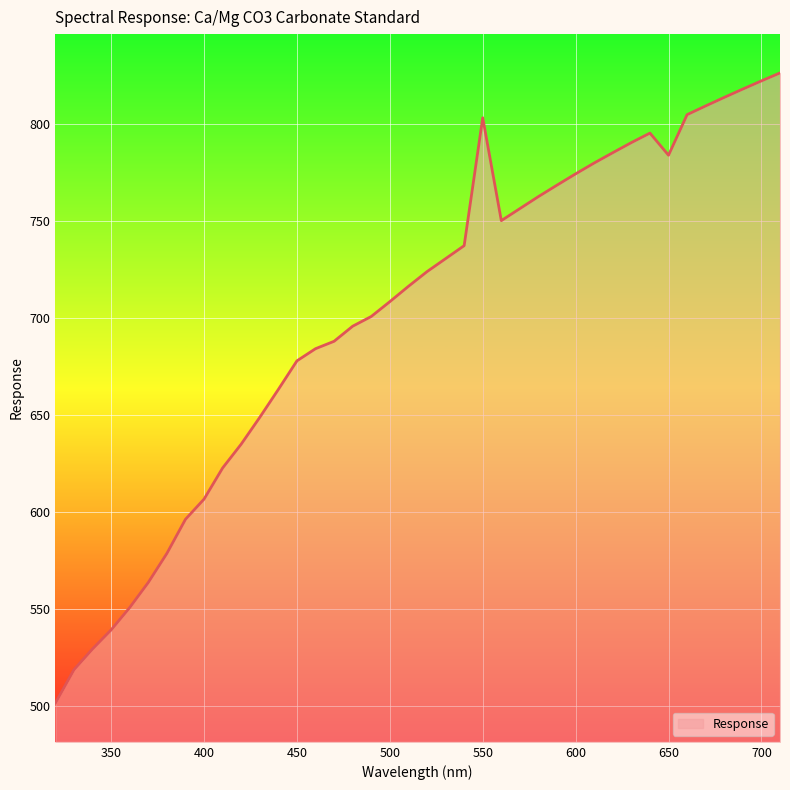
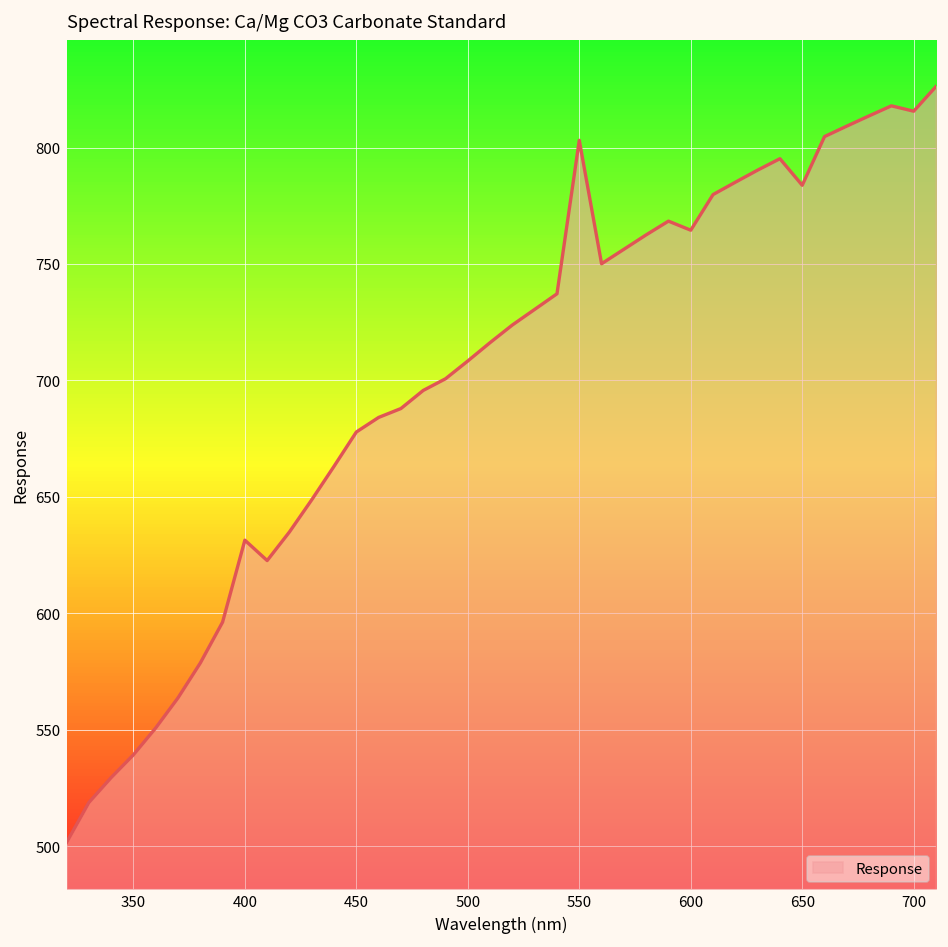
  {
    "350": 539,
-   "400": 607,
+   "400": 631,
    "450": 678,
    "500": 708,
    "550": 803,
-   "600": 774,
+   "600": 765,
    "650": 784,
-   "700": 822
+   "700": 816
  }
